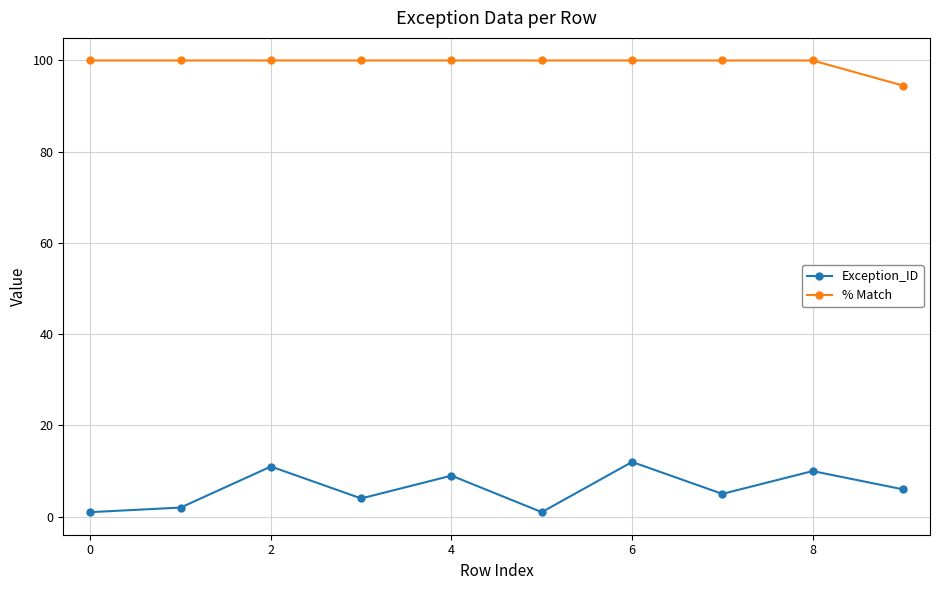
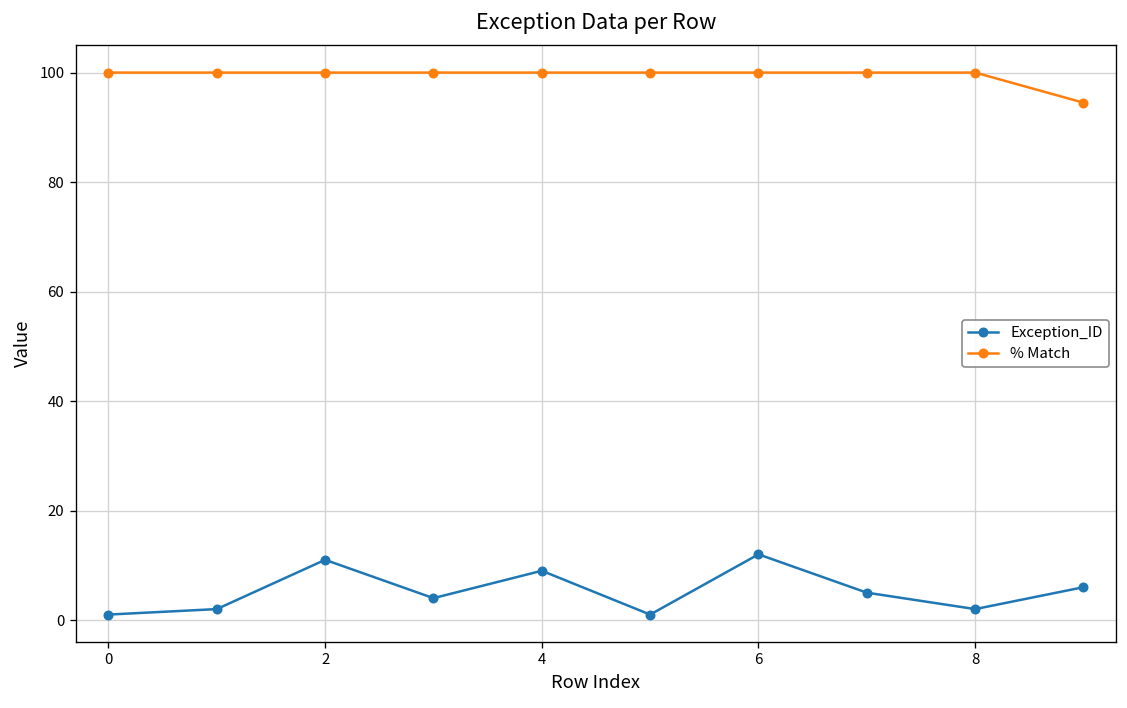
  {
    "Exception_ID": {
      "0": 1,
      "2": 11,
      "4": 9,
      "6": 12,
-     "8": 10
+     "8": 2
    },
    "% Match": {
      "0": 100,
      "2": 100,
      "4": 100,
      "6": 100,
      "8": 100
    }
  }
